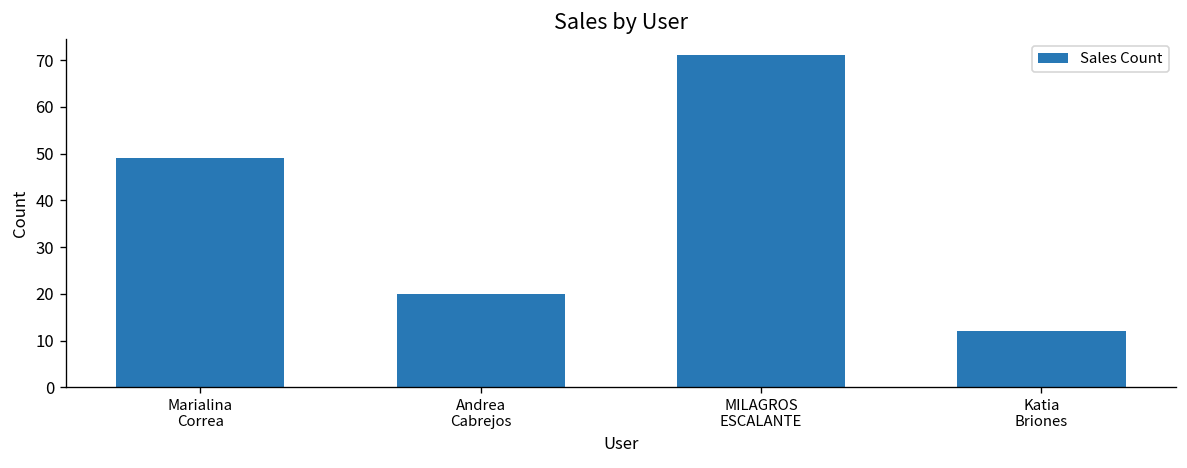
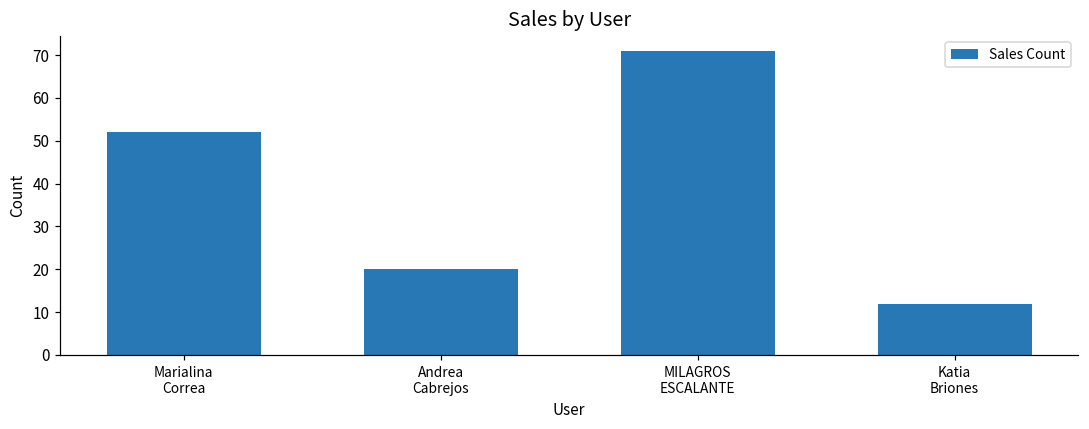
  {
-   "Marialina Correa": 49,
+   "Marialina Correa": 52,
    "Andrea Cabrejos": 20,
    "MILAGROS ESCALANTE": 71,
    "Katia Briones": 12
  }
